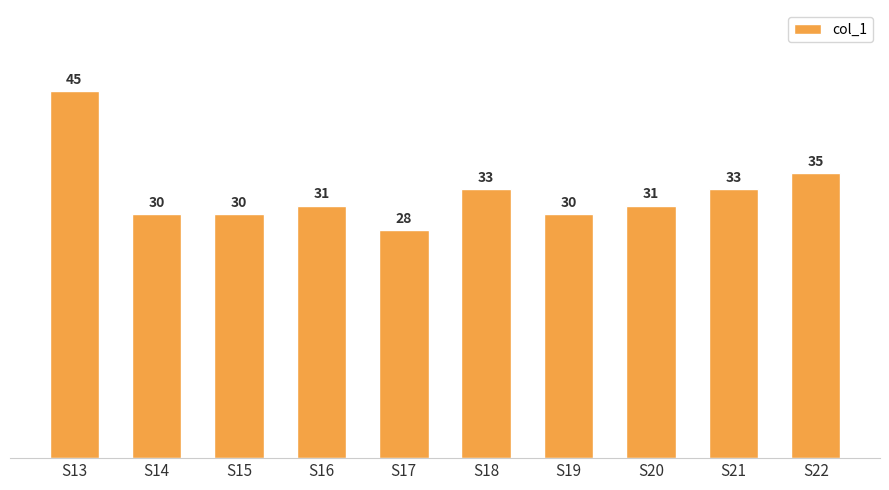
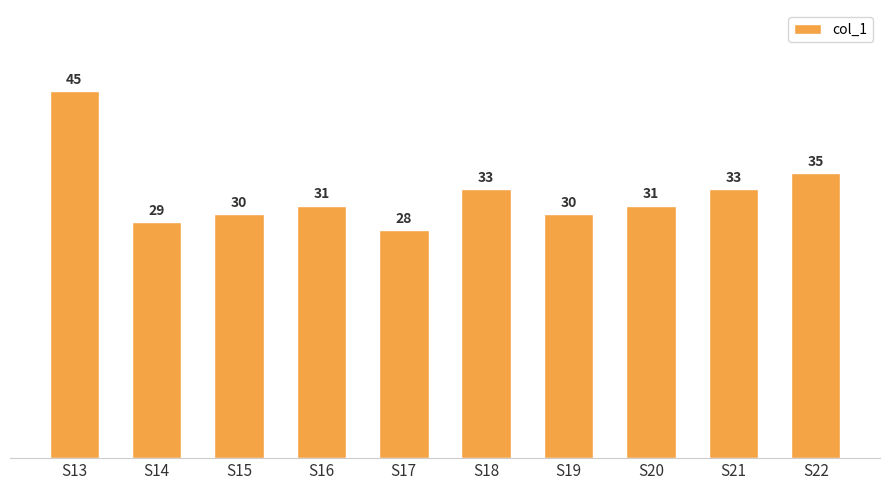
  {
    "S13": 45,
-   "S14": 30,
+   "S14": 29,
    "S15": 30,
    "S16": 31,
    "S17": 28,
    "S18": 33,
    "S19": 30,
    "S20": 31,
    "S21": 33,
    "S22": 35
  }
